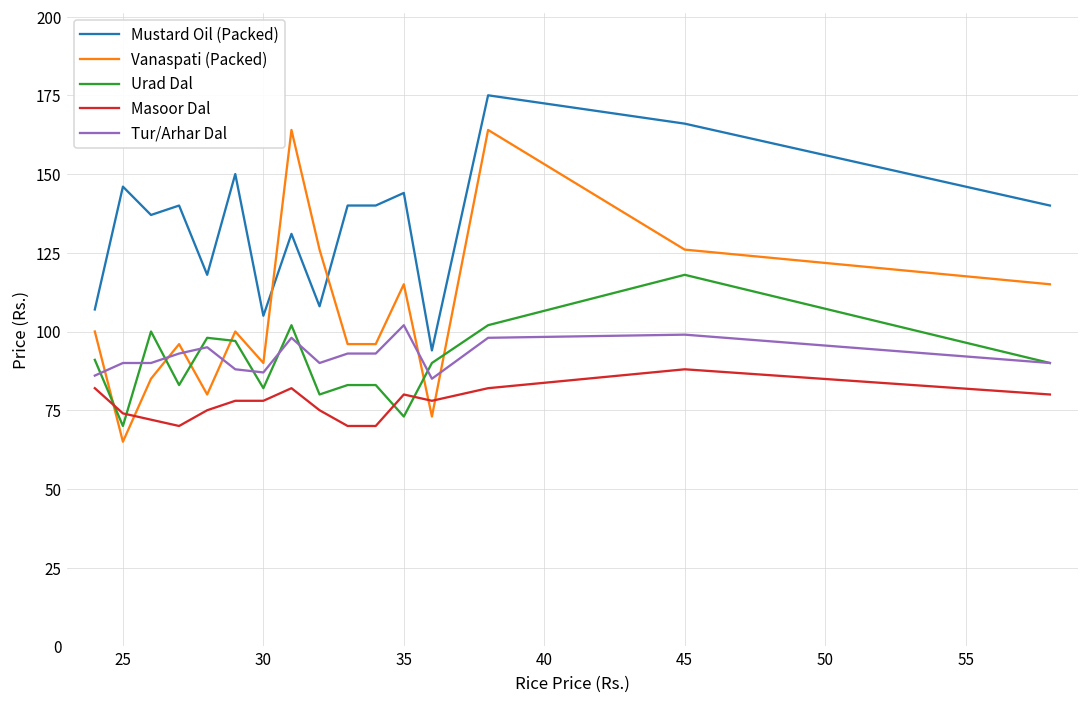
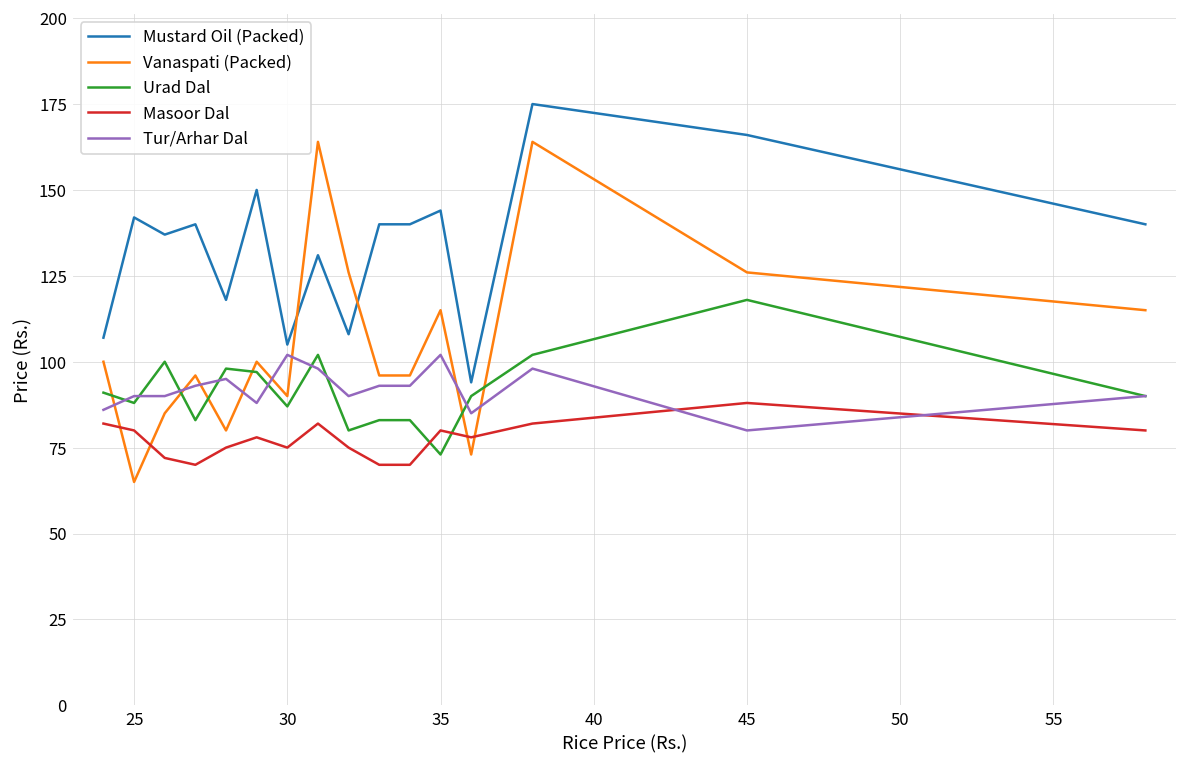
  {
    "Mustard Oil (Packed)": {
-     "25": 146,
+     "25": 142,
      "30": 105,
      "35": 144,
      "45": 166
    },
    "Vanaspati (Packed)": {
      "25": 65,
      "30": 90,
      "35": 115,
      "45": 126
    },
    "Urad Dal": {
-     "25": 70,
-     "30": 82,
+     "25": 88,
+     "30": 87,
      "35": 73,
      "45": 118
    },
    "Masoor Dal": {
-     "25": 74,
-     "30": 78,
+     "25": 80,
+     "30": 75,
      "35": 80,
      "45": 88
    },
    "Tur/Arhar Dal": {
      "25": 90,
-     "30": 87,
+     "30": 102,
      "35": 102,
-     "45": 99
+     "45": 80
    }
  }
